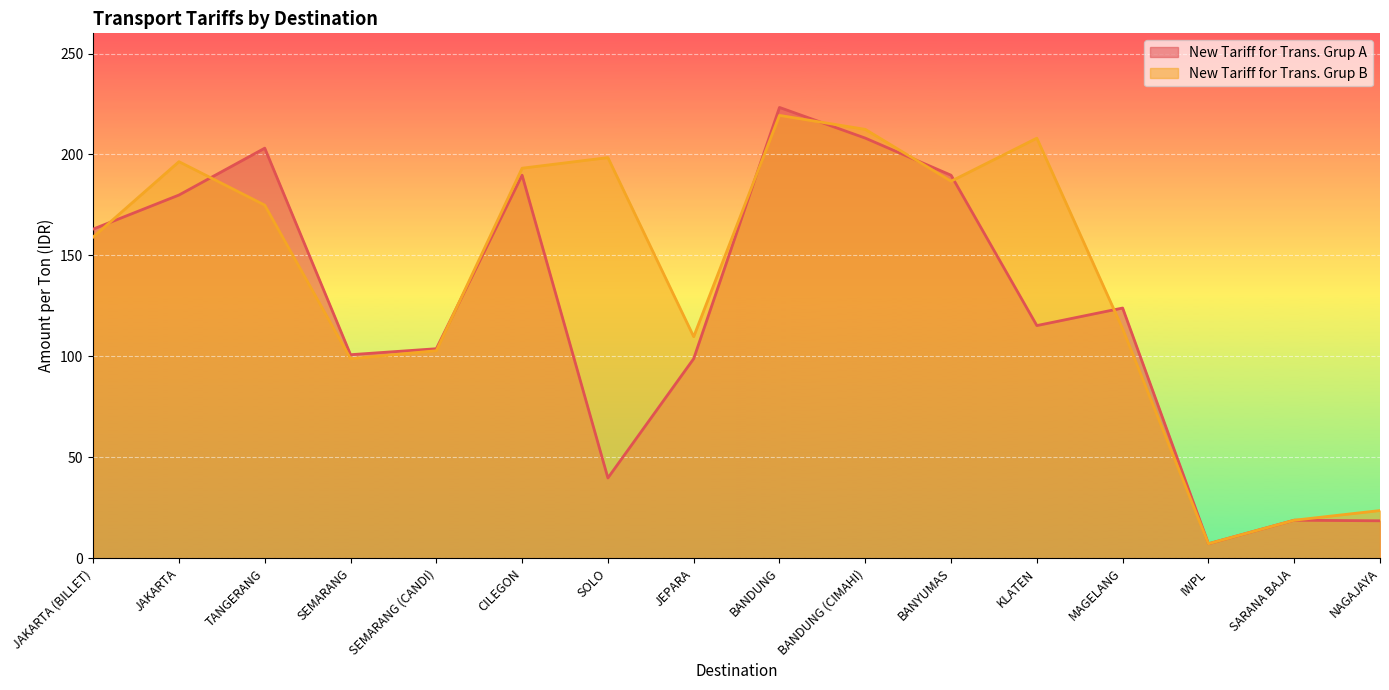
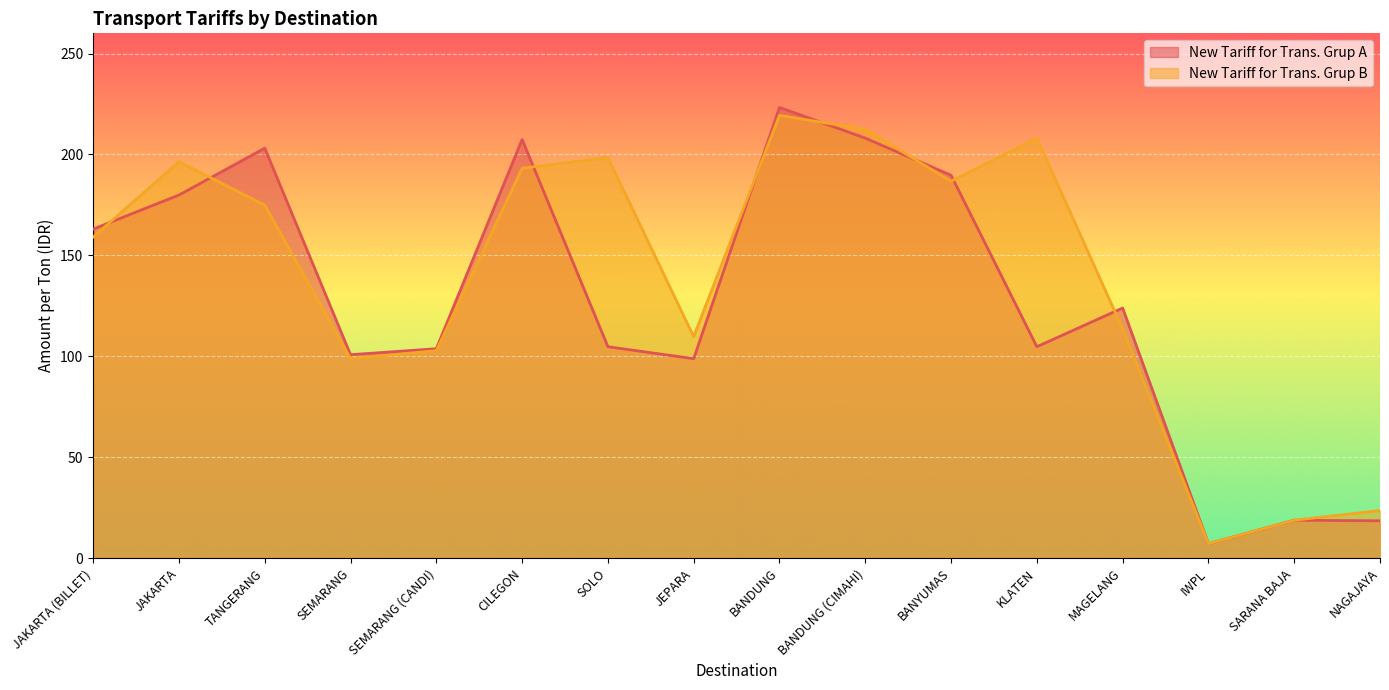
  {
    "New Tariff for Trans. Grup A": {
      "JAKARTA (BILLET)": 163,
      "JAKARTA": 180,
      "TANGERANG": 203,
      "SEMARANG": 101,
-     "CILEGON": 190,
-     "SOLO": 40,
+     "CILEGON": 207,
+     "SOLO": 105,
      "JEPARA": 99,
      "BANDUNG": 223,
      "BANDUNG (CIMAHI)": 208,
      "BANYUMAS": 190,
-     "KLATEN": 115,
+     "KLATEN": 105,
      "MAGELANG": 124,
      "NAGAJAYA": 18
    },
    "New Tariff for Trans. Grup B": {
      "JAKARTA (BILLET)": 159,
      "JAKARTA": 196,
      "TANGERANG": 175,
      "SEMARANG": 99,
      "CILEGON": 193,
      "SOLO": 198,
      "JEPARA": 110,
      "BANDUNG": 219,
      "BANDUNG (CIMAHI)": 212,
      "BANYUMAS": 187,
      "KLATEN": 208,
      "MAGELANG": 114,
      "NAGAJAYA": 24
    }
  }
